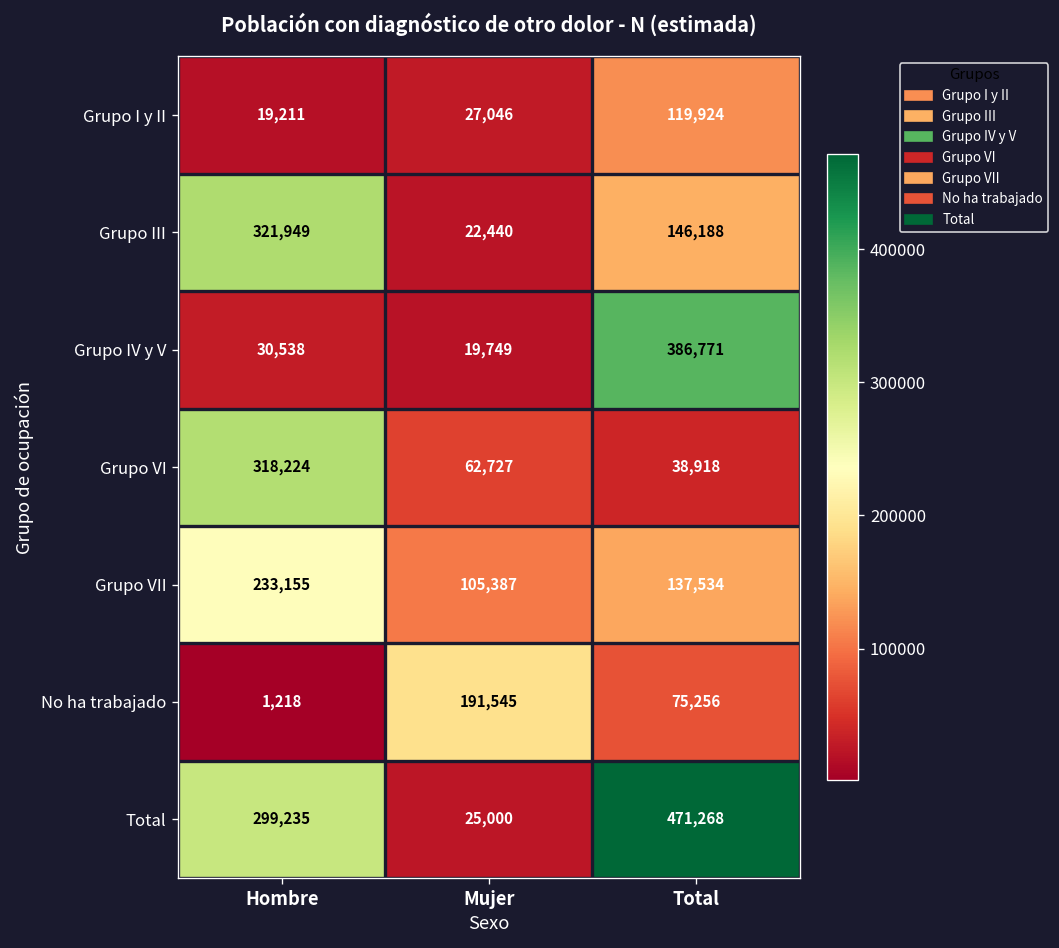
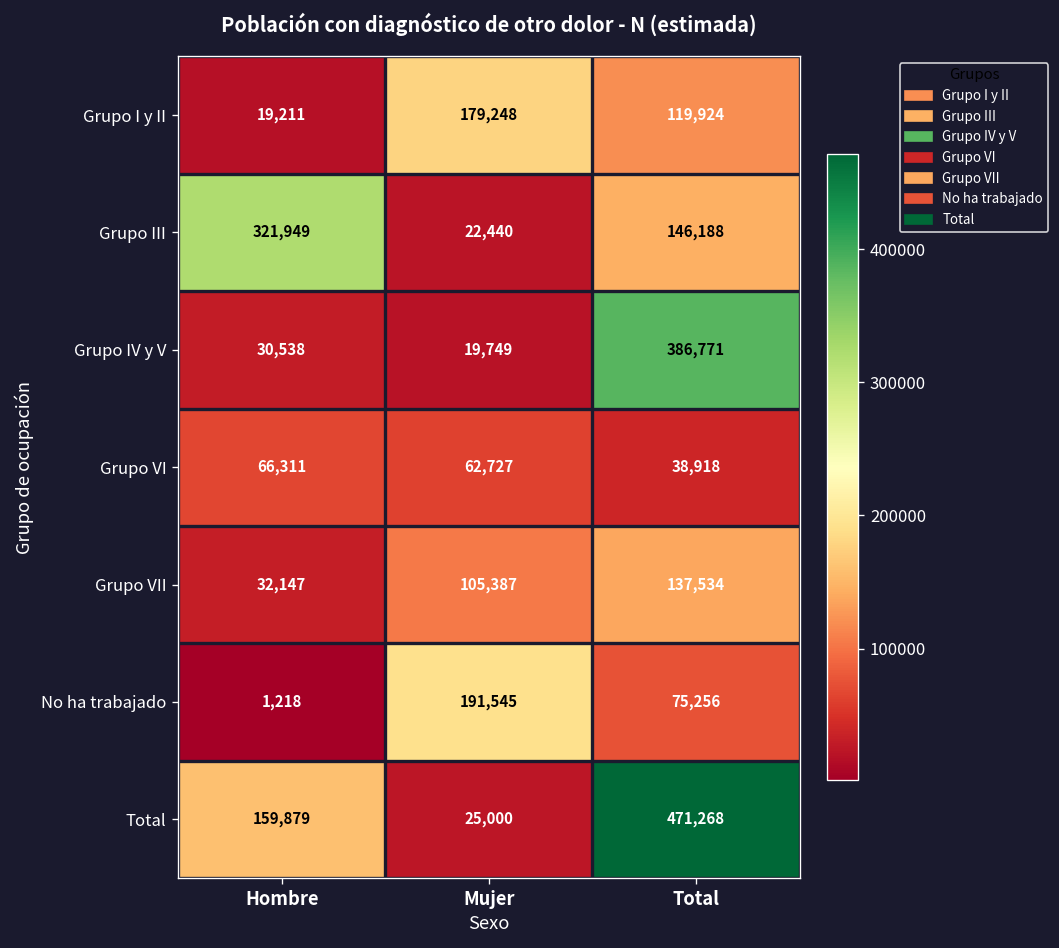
  {
    "Grupo I y II": {
      "Hombre": "19,211",
-     "Mujer": "27,046",
+     "Mujer": "179,248",
      "Total": "119,924"
    },
    "Grupo III": {
      "Hombre": "321,949",
      "Mujer": "22,440",
      "Total": "146,188"
    },
    "Grupo IV y V": {
      "Hombre": "30,538",
      "Mujer": "19,749",
      "Total": "386,771"
    },
    "Grupo VI": {
-     "Hombre": "318,224",
+     "Hombre": "66,311",
      "Mujer": "62,727",
      "Total": "38,918"
    },
    "Grupo VII": {
-     "Hombre": "233,155",
+     "Hombre": "32,147",
      "Mujer": "105,387",
      "Total": "137,534"
    },
    "No ha trabajado": {
      "Hombre": "1,218",
      "Mujer": "191,545",
      "Total": "75,256"
    },
    "Total": {
-     "Hombre": "299,235",
+     "Hombre": "159,879",
      "Mujer": "25,000",
      "Total": "471,268"
    }
  }
